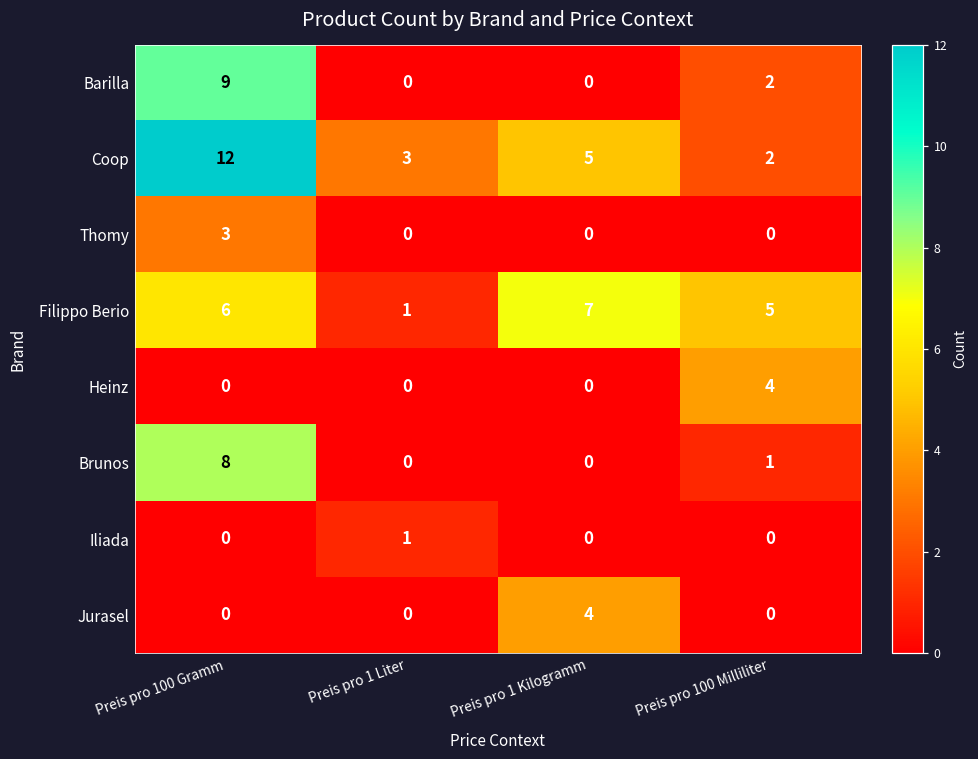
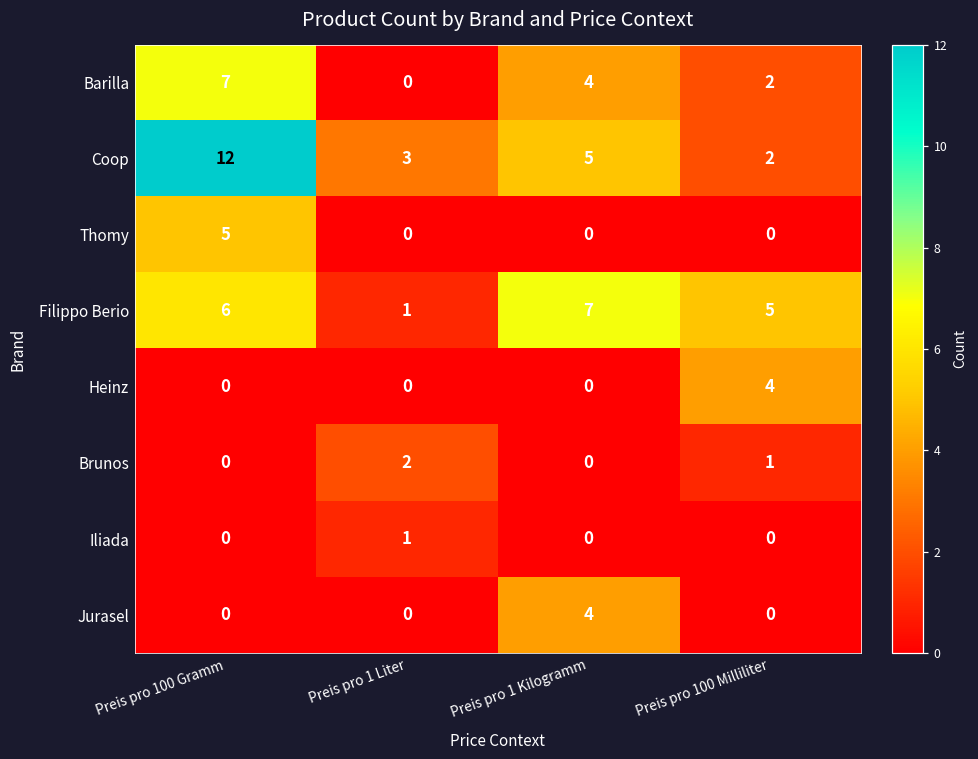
  {
    "Barilla": {
-     "Preis pro 100 Gramm": 9,
+     "Preis pro 100 Gramm": 7,
      "Preis pro 1 Liter": 0,
-     "Preis pro 1 Kilogramm": 0,
+     "Preis pro 1 Kilogramm": 4,
      "Preis pro 100 Milliliter": 2
    },
    "Coop": {
      "Preis pro 100 Gramm": 12,
      "Preis pro 1 Liter": 3,
      "Preis pro 1 Kilogramm": 5,
      "Preis pro 100 Milliliter": 2
    },
    "Thomy": {
-     "Preis pro 100 Gramm": 3,
+     "Preis pro 100 Gramm": 5,
      "Preis pro 1 Liter": 0,
      "Preis pro 1 Kilogramm": 0,
      "Preis pro 100 Milliliter": 0
    },
    "Filippo Berio": {
      "Preis pro 100 Gramm": 6,
      "Preis pro 1 Liter": 1,
      "Preis pro 1 Kilogramm": 7,
      "Preis pro 100 Milliliter": 5
    },
    "Heinz": {
      "Preis pro 100 Gramm": 0,
      "Preis pro 1 Liter": 0,
      "Preis pro 1 Kilogramm": 0,
      "Preis pro 100 Milliliter": 4
    },
    "Brunos": {
-     "Preis pro 100 Gramm": 8,
-     "Preis pro 1 Liter": 0,
+     "Preis pro 100 Gramm": 0,
+     "Preis pro 1 Liter": 2,
      "Preis pro 1 Kilogramm": 0,
      "Preis pro 100 Milliliter": 1
    },
    "Iliada": {
      "Preis pro 100 Gramm": 0,
      "Preis pro 1 Liter": 1,
      "Preis pro 1 Kilogramm": 0,
      "Preis pro 100 Milliliter": 0
    },
    "Jurasel": {
      "Preis pro 100 Gramm": 0,
      "Preis pro 1 Liter": 0,
      "Preis pro 1 Kilogramm": 4,
      "Preis pro 100 Milliliter": 0
    }
  }
